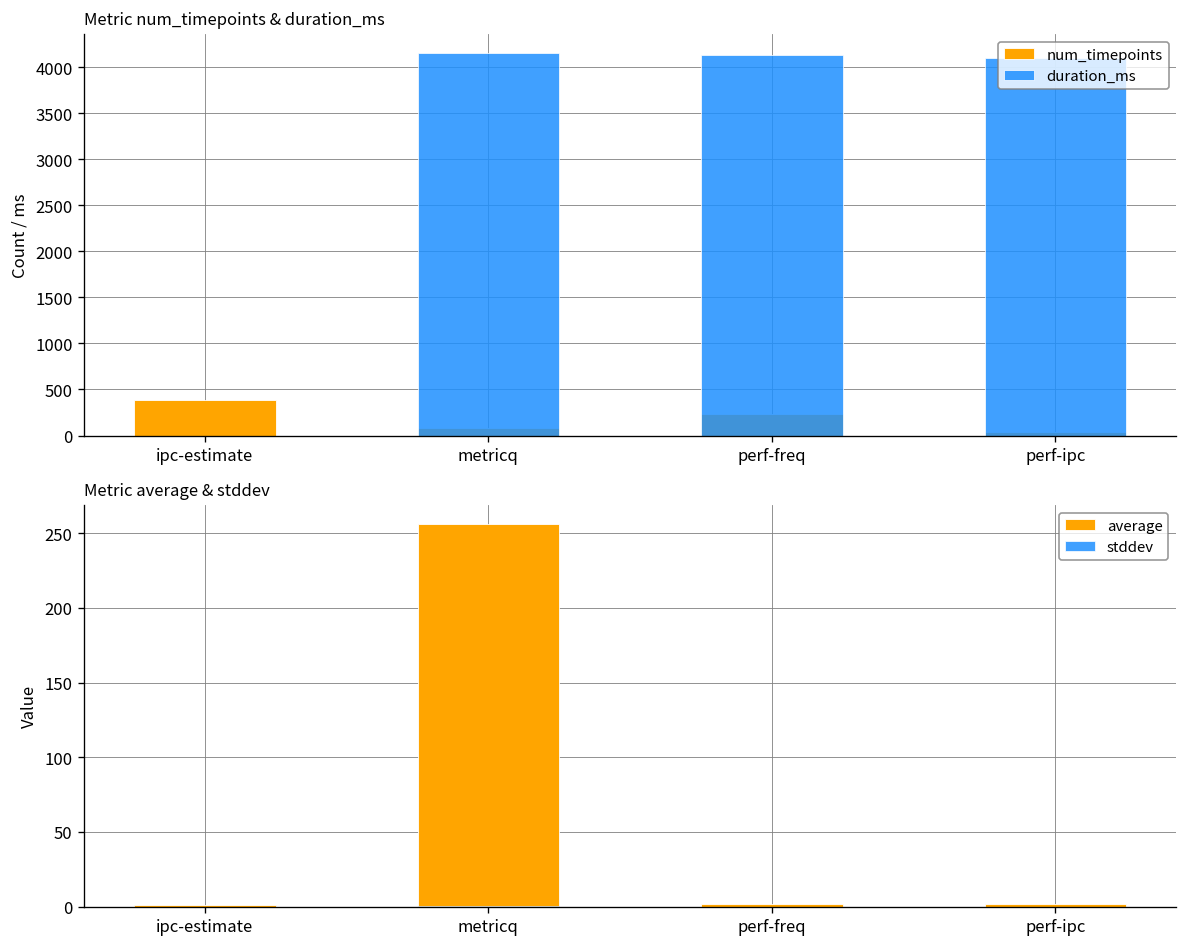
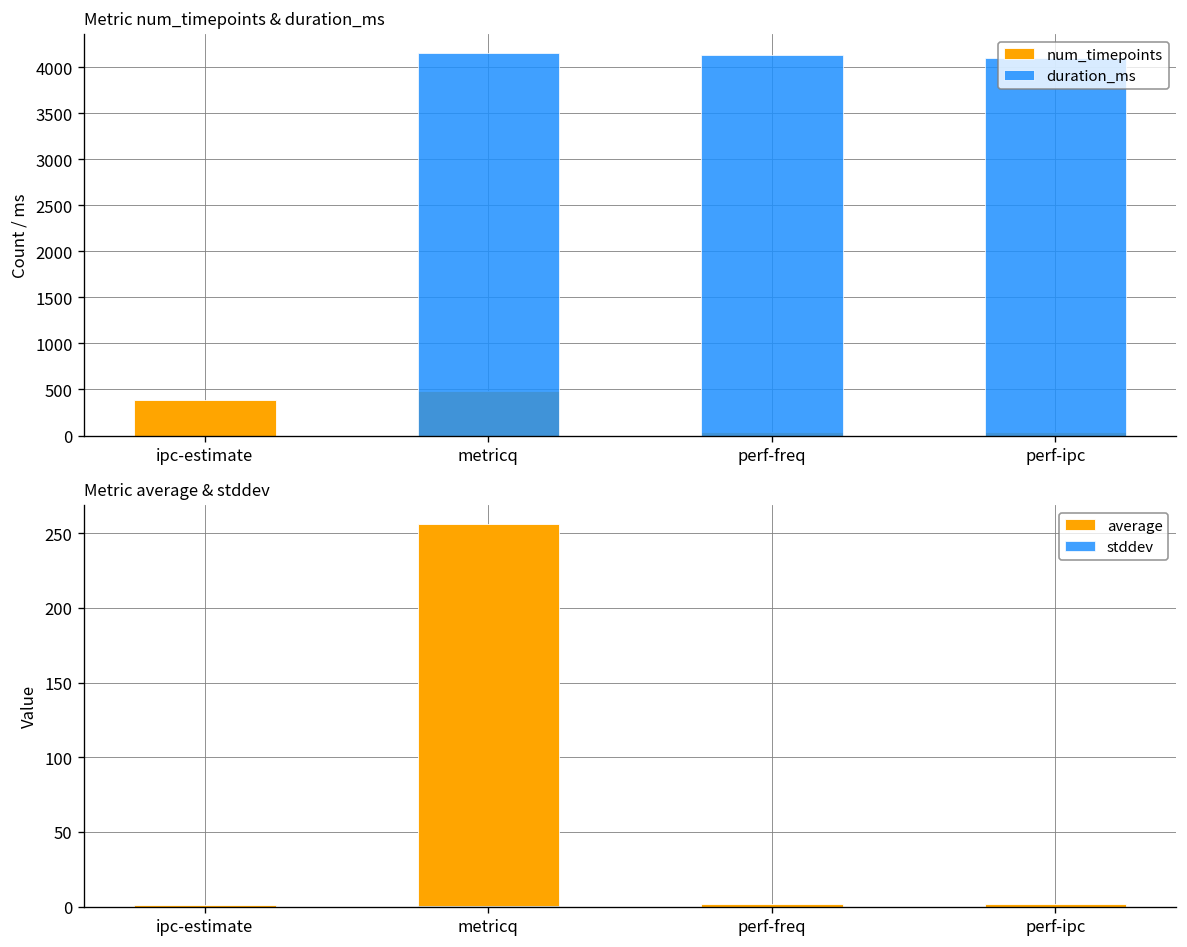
  {
    "Metric num_timepoints & duration_ms": {
      "num_timepoints": {
        "ipc-estimate": 400,
-       "metricq": 100,
-       "perf-freq": 200
+       "metricq": 500,
+       "perf-freq": 0
      },
      "duration_ms": {
        "ipc-estimate": 0,
        "metricq": 4100,
        "perf-freq": 4100
      }
    },
    "Metric average & stddev": {
      "average": {
        "metricq": 256
      }
    }
  }
